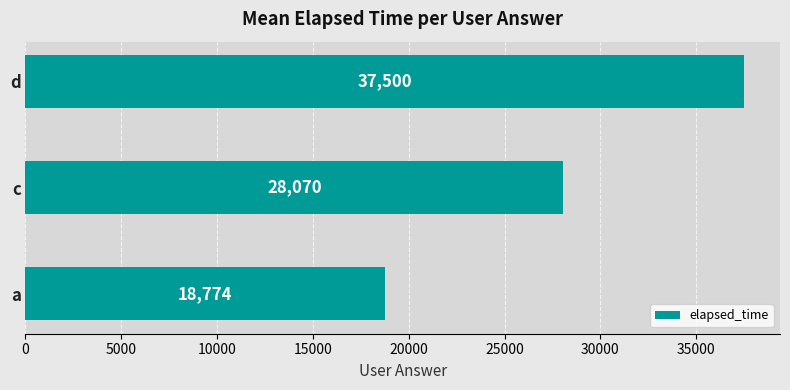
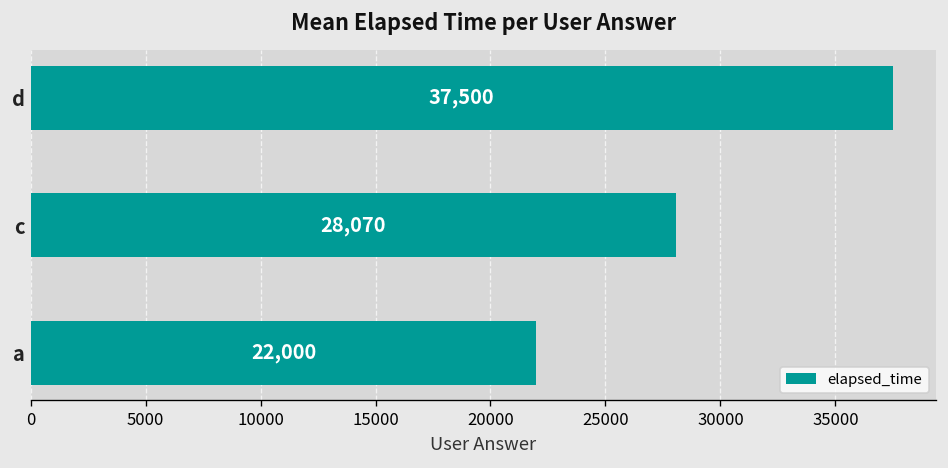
  {
    "d": "37,500",
    "c": "28,070",
-   "a": "18,774"
+   "a": "22,000"
  }
